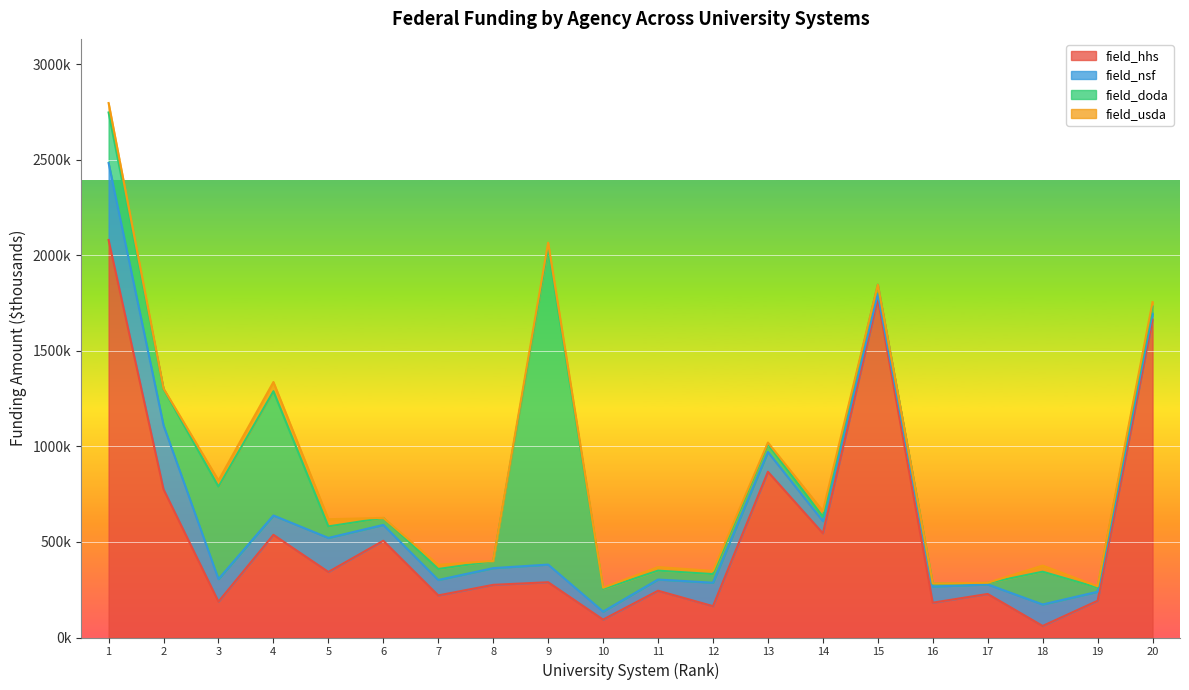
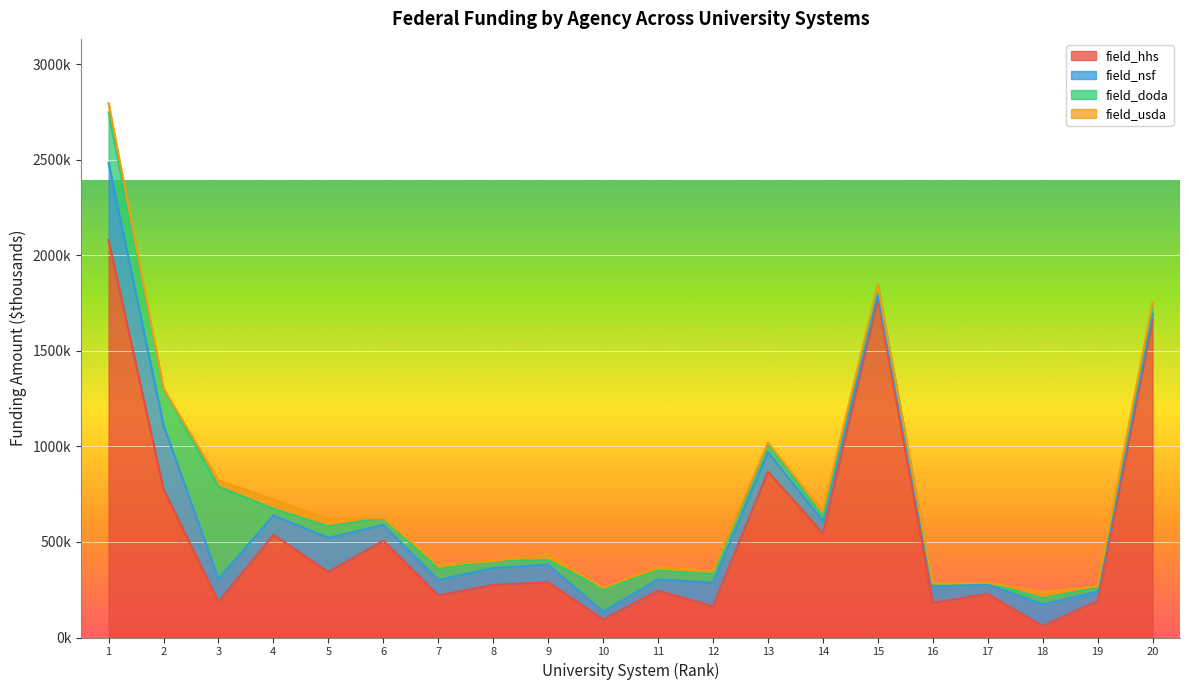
  {
    "field_hhs": {
      "1": 2080000,
      "2": 780000,
      "3": 190000,
      "4": 540000,
      "5": 340000,
      "6": 510000,
      "7": 220000,
      "8": 280000,
      "9": 290000,
      "10": 90000,
      "11": 240000,
      "12": 160000,
      "13": 870000,
      "14": 550000,
      "15": 1770000,
      "16": 180000,
      "17": 230000,
      "18": 60000,
      "19": 190000,
      "20": 1660000
    },
    "field_nsf": {
      "1": 400000,
      "2": 330000,
      "3": 120000,
      "4": 100000,
      "5": 180000,
      "6": 80000,
      "7": 80000,
      "8": 90000,
      "9": 90000,
      "10": 40000,
      "11": 60000,
      "12": 120000,
      "13": 100000,
      "14": 60000,
      "15": 20000,
      "16": 80000,
      "18": 110000,
      "19": 50000,
      "20": 30000
    },
    "field_doda": {
      "1": 260000,
      "3": 480000,
-     "4": 650000,
+     "4": 30000,
      "5": 60000,
      "7": 60000,
-     "9": 1660000,
+     "9": 20000,
      "11": 50000,
      "12": 50000,
      "14": 20000,
-     "18": 170000,
+     "18": 30000,
      "20": 40000
    },
    "field_usda": {
      "1": 50000,
      "3": 30000,
      "4": 50000,
      "5": 40000,
      "7": 20000,
      "9": 30000,
      "11": 20000,
      "12": 20000,
      "14": 30000,
      "18": 30000,
      "20": 20000
    }
  }
